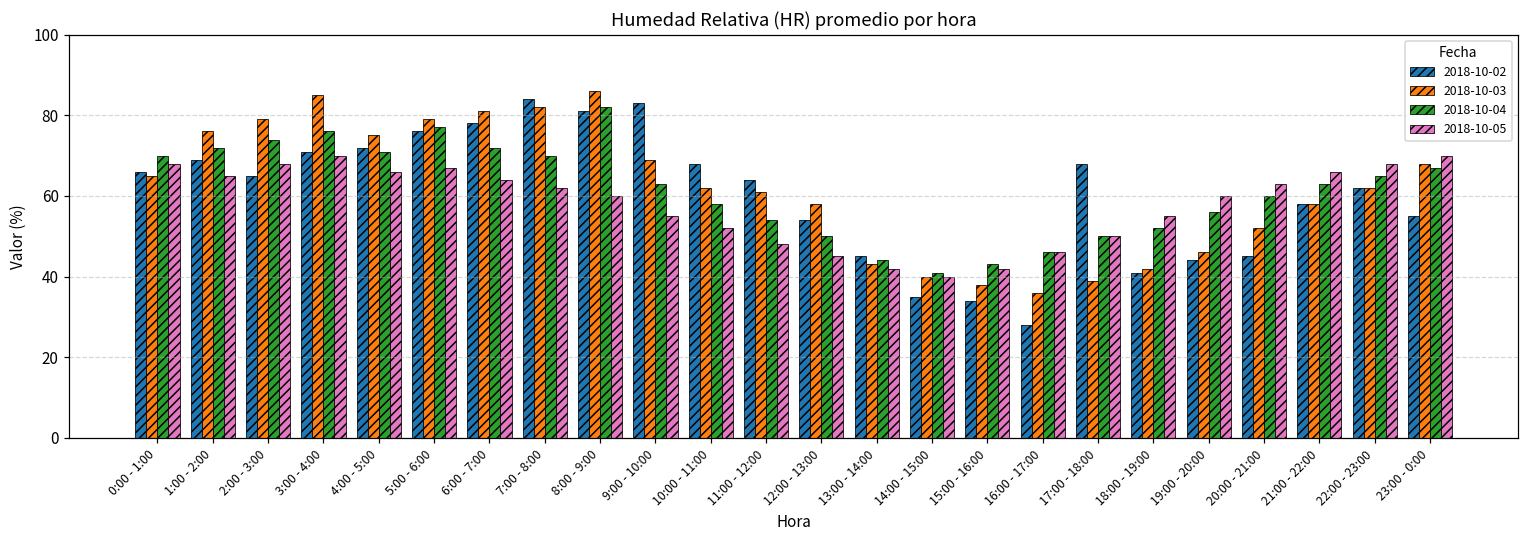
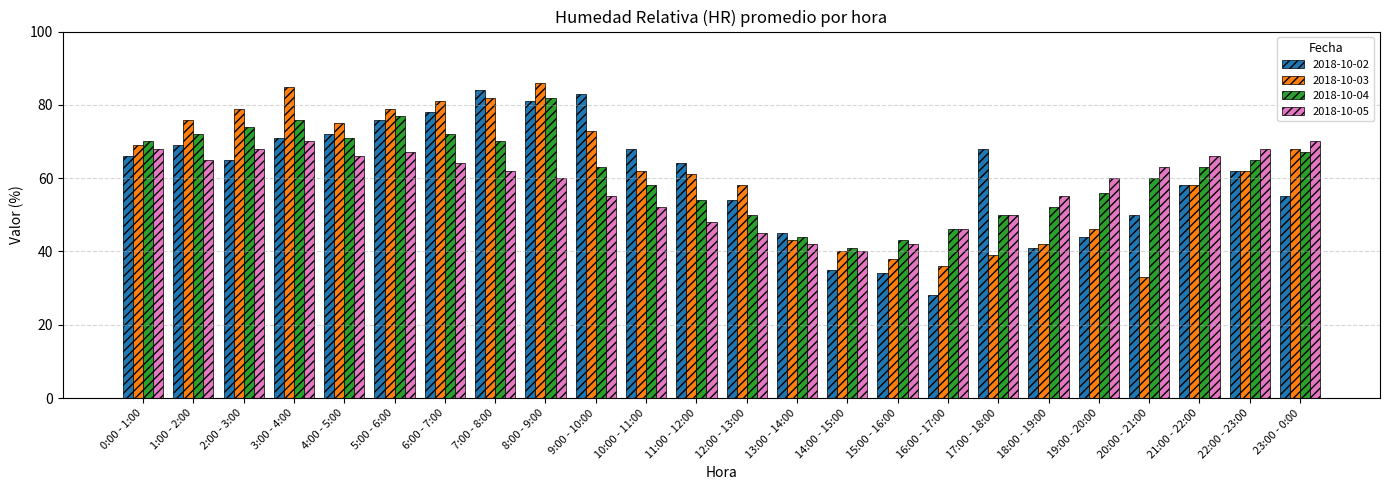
  {
    "2018-10-02": {
      "0:00 - 1:00": 66,
      "1:00 - 2:00": 69,
      "2:00 - 3:00": 65,
      "3:00 - 4:00": 71,
      "4:00 - 5:00": 72,
      "5:00 - 6:00": 76,
      "6:00 - 7:00": 78,
      "7:00 - 8:00": 84,
      "8:00 - 9:00": 81,
      "9:00 - 10:00": 83,
      "10:00 - 11:00": 68,
      "11:00 - 12:00": 64,
      "12:00 - 13:00": 54,
      "13:00 - 14:00": 45,
      "14:00 - 15:00": 35,
      "15:00 - 16:00": 34,
      "16:00 - 17:00": 28,
      "17:00 - 18:00": 68,
      "18:00 - 19:00": 41,
      "19:00 - 20:00": 44,
-     "20:00 - 21:00": 45,
+     "20:00 - 21:00": 50,
      "21:00 - 22:00": 58,
      "22:00 - 23:00": 62,
      "23:00 - 0:00": 55
    },
    "2018-10-03": {
-     "0:00 - 1:00": 65,
+     "0:00 - 1:00": 69,
      "1:00 - 2:00": 76,
      "2:00 - 3:00": 79,
      "3:00 - 4:00": 85,
      "4:00 - 5:00": 75,
      "5:00 - 6:00": 79,
      "6:00 - 7:00": 81,
      "7:00 - 8:00": 82,
      "8:00 - 9:00": 86,
-     "9:00 - 10:00": 69,
+     "9:00 - 10:00": 73,
      "10:00 - 11:00": 62,
      "11:00 - 12:00": 61,
      "12:00 - 13:00": 58,
      "13:00 - 14:00": 43,
      "14:00 - 15:00": 40,
      "15:00 - 16:00": 38,
      "16:00 - 17:00": 36,
      "17:00 - 18:00": 39,
      "18:00 - 19:00": 42,
      "19:00 - 20:00": 46,
-     "20:00 - 21:00": 52,
+     "20:00 - 21:00": 33,
      "21:00 - 22:00": 58,
      "22:00 - 23:00": 62,
      "23:00 - 0:00": 68
    },
    "2018-10-04": {
      "0:00 - 1:00": 70,
      "1:00 - 2:00": 72,
      "2:00 - 3:00": 74,
      "3:00 - 4:00": 76,
      "4:00 - 5:00": 71,
      "5:00 - 6:00": 77,
      "6:00 - 7:00": 72,
      "7:00 - 8:00": 70,
      "8:00 - 9:00": 82,
      "9:00 - 10:00": 63,
      "10:00 - 11:00": 58,
      "11:00 - 12:00": 54,
      "12:00 - 13:00": 50,
      "13:00 - 14:00": 44,
      "14:00 - 15:00": 41,
      "15:00 - 16:00": 43,
      "16:00 - 17:00": 46,
      "17:00 - 18:00": 50,
      "18:00 - 19:00": 52,
      "19:00 - 20:00": 56,
      "20:00 - 21:00": 60,
      "21:00 - 22:00": 63,
      "22:00 - 23:00": 65,
      "23:00 - 0:00": 67
    },
    "2018-10-05": {
      "0:00 - 1:00": 68,
      "1:00 - 2:00": 65,
      "2:00 - 3:00": 68,
      "3:00 - 4:00": 70,
      "4:00 - 5:00": 66,
      "5:00 - 6:00": 67,
      "6:00 - 7:00": 64,
      "7:00 - 8:00": 62,
      "8:00 - 9:00": 60,
      "9:00 - 10:00": 55,
      "10:00 - 11:00": 52,
      "11:00 - 12:00": 48,
      "12:00 - 13:00": 45,
      "13:00 - 14:00": 42,
      "14:00 - 15:00": 40,
      "15:00 - 16:00": 42,
      "16:00 - 17:00": 46,
      "17:00 - 18:00": 50,
      "18:00 - 19:00": 55,
      "19:00 - 20:00": 60,
      "20:00 - 21:00": 63,
      "21:00 - 22:00": 66,
      "22:00 - 23:00": 68,
      "23:00 - 0:00": 70
    }
  }
